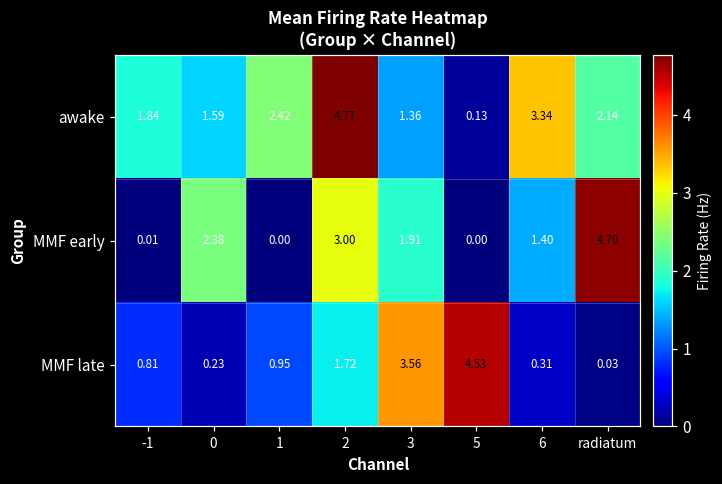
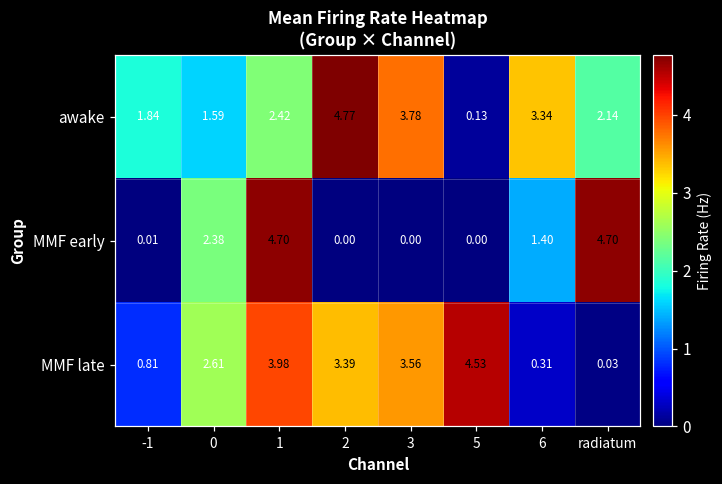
  {
    "awake": {
      "-1": 1.84,
      "0": 1.59,
      "1": 2.42,
      "2": 4.77,
-     "3": 1.36,
+     "3": 3.78,
      "5": 0.13,
      "6": 3.34,
      "radiatum": 2.14
    },
    "MMF early": {
      "-1": 0.01,
      "0": 2.38,
-     "1": 0.00,
-     "2": 3.00,
-     "3": 1.91,
+     "1": 4.70,
+     "2": 0.00,
+     "3": 0.00,
      "5": 0.00,
      "6": 1.40,
      "radiatum": 4.70
    },
    "MMF late": {
      "-1": 0.81,
-     "0": 0.23,
-     "1": 0.95,
-     "2": 1.72,
+     "0": 2.61,
+     "1": 3.98,
+     "2": 3.39,
      "3": 3.56,
      "5": 4.53,
      "6": 0.31,
      "radiatum": 0.03
    }
  }
